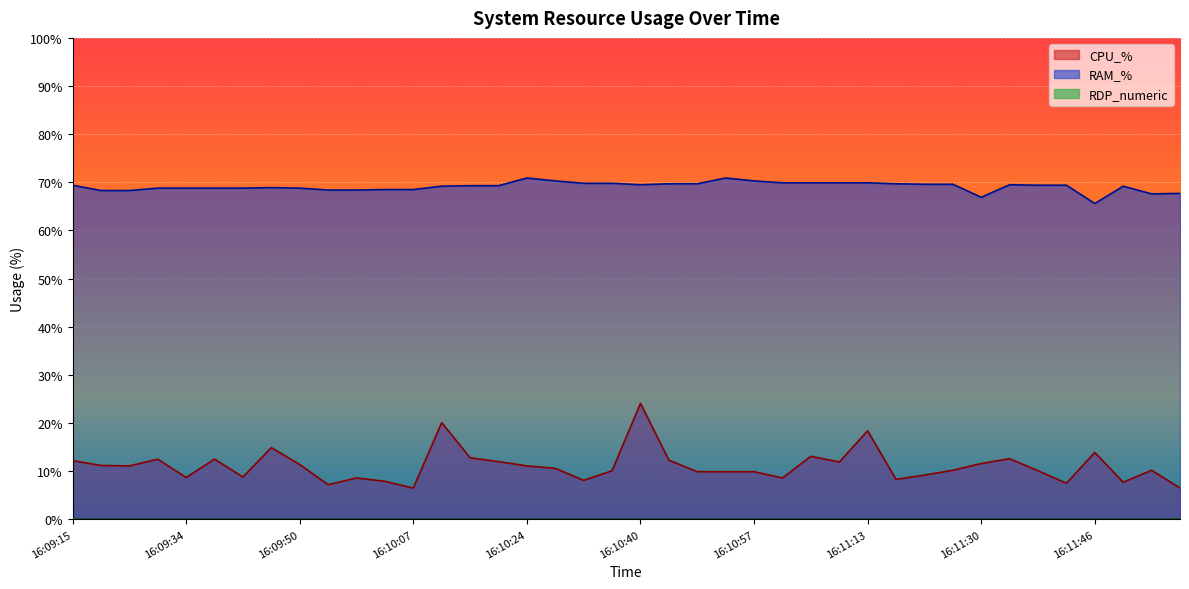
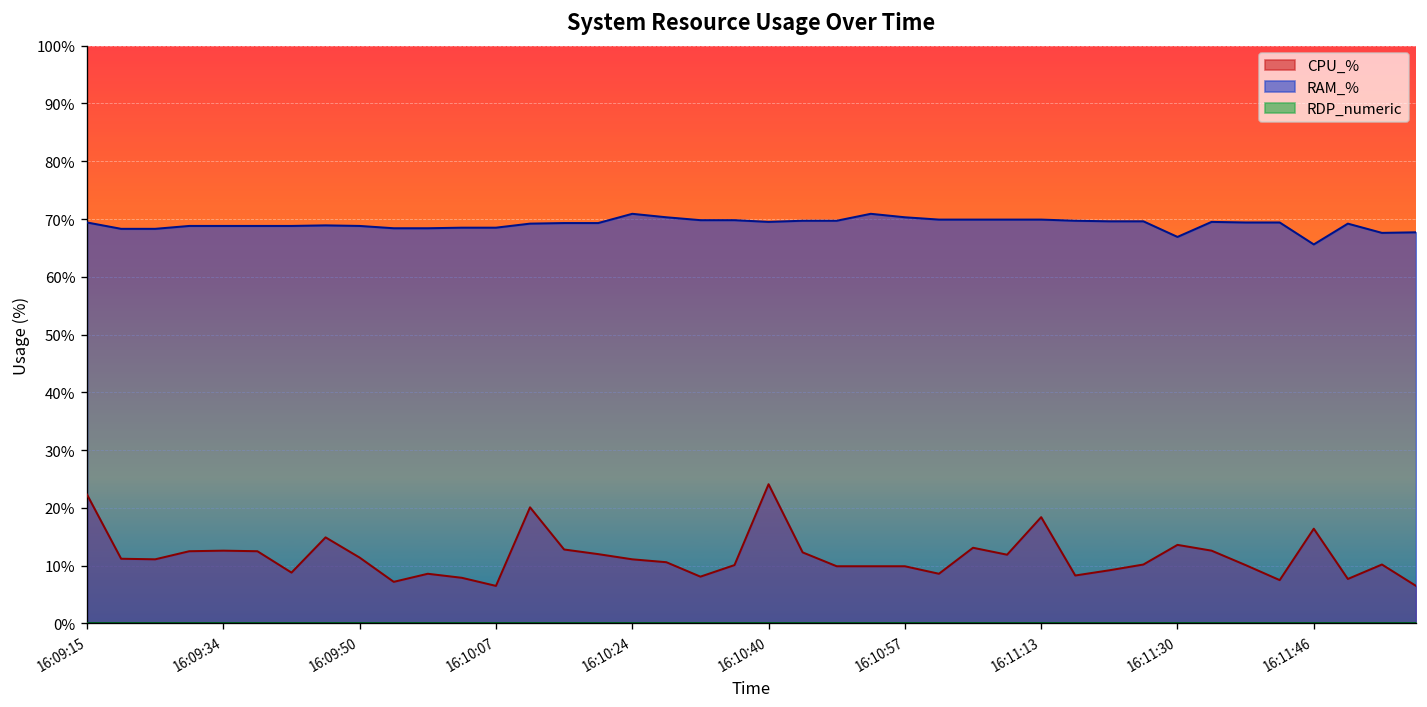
  {
    "CPU_%": {
-     "16:09:15": "12%",
-     "16:09:34": "9%",
+     "16:09:15": "22%",
+     "16:09:34": "13%",
      "16:09:50": "11%",
      "16:10:07": "7%",
      "16:10:24": "11%",
      "16:10:40": "24%",
      "16:10:57": "10%",
      "16:11:13": "18%",
-     "16:11:30": "12%",
-     "16:11:46": "14%"
+     "16:11:30": "14%",
+     "16:11:46": "16%"
    },
    "RAM_%": {
      "16:09:15": "69%",
      "16:09:34": "69%",
      "16:09:50": "69%",
      "16:10:07": "69%",
      "16:10:24": "71%",
      "16:10:40": "70%",
      "16:10:57": "70%",
      "16:11:13": "70%",
      "16:11:30": "67%",
      "16:11:46": "66%"
    },
    "RDP_numeric": {
      "16:09:15": "0%",
      "16:09:34": "0%",
      "16:09:50": "0%",
      "16:10:07": "0%",
      "16:10:24": "0%",
      "16:10:40": "0%",
      "16:10:57": "0%",
      "16:11:13": "0%",
      "16:11:30": "0%",
      "16:11:46": "0%"
    }
  }
